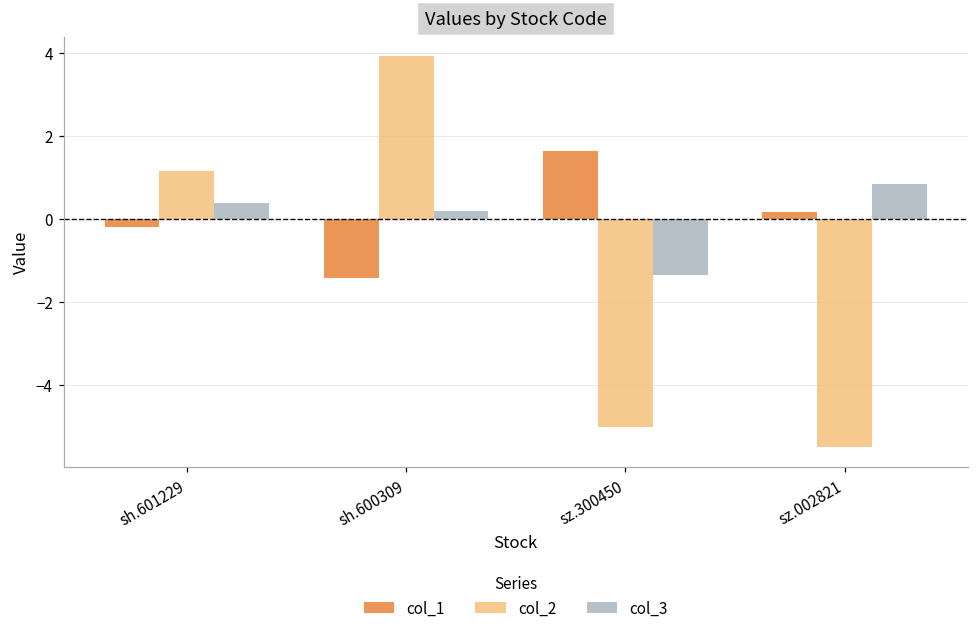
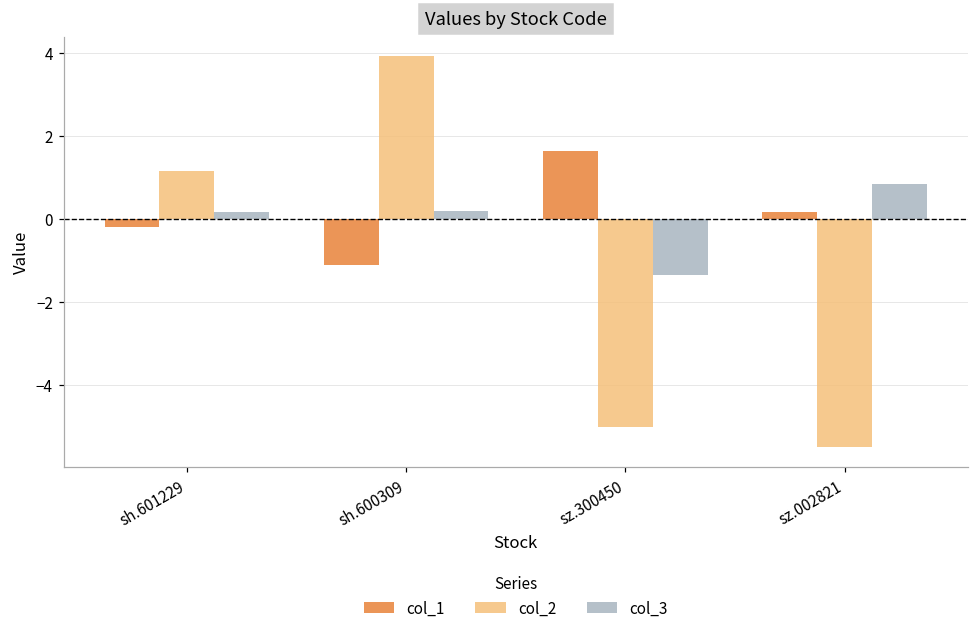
  {
    "col_1": {
      "sh.601229": -0.2,
-     "sh.600309": -1.4,
+     "sh.600309": -1.1,
      "sz.300450": 1.6,
      "sz.002821": 0.2
    },
    "col_2": {
      "sh.601229": 1.1,
      "sh.600309": 3.9,
      "sz.300450": -5.0,
      "sz.002821": -5.5
    },
    "col_3": {
-     "sh.601229": 0.4,
+     "sh.601229": 0.2,
      "sh.600309": 0.2,
      "sz.300450": -1.4,
      "sz.002821": 0.8
    }
  }
